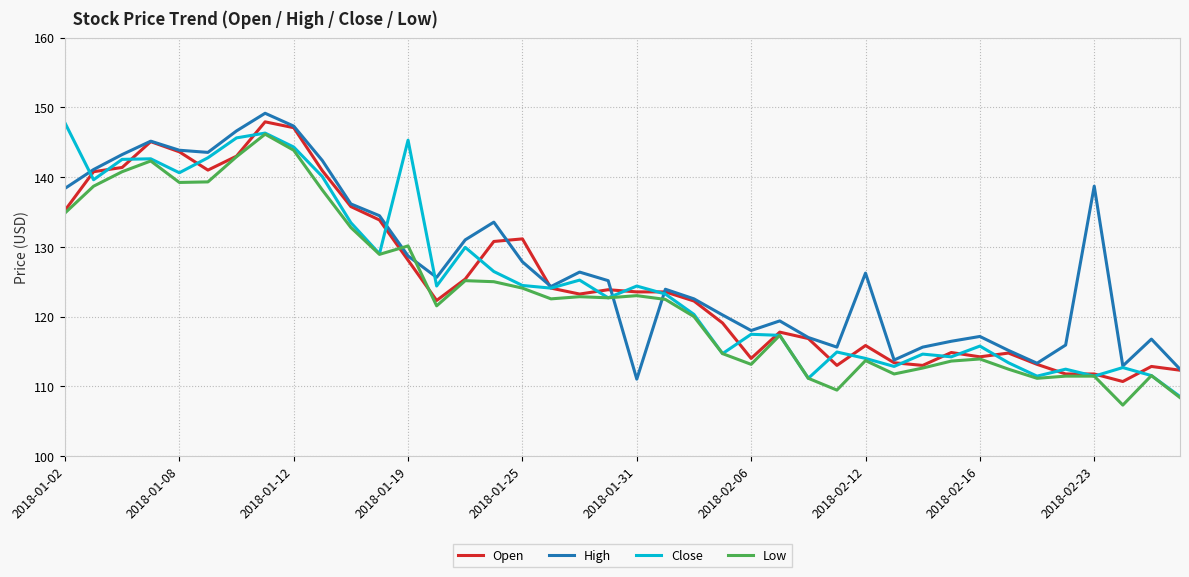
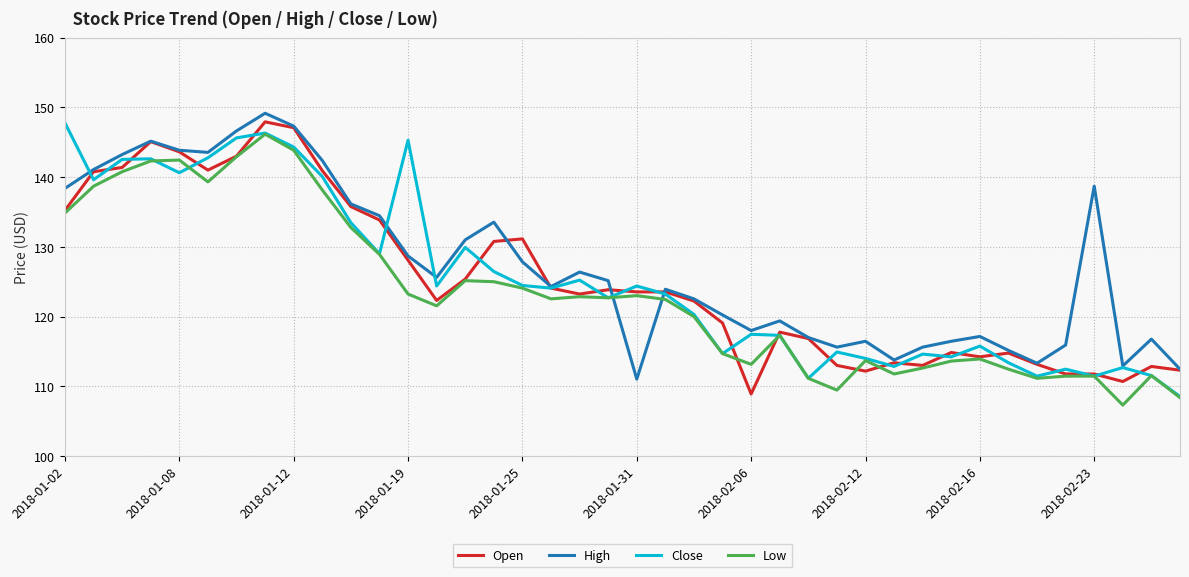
  {
    "Open": {
      "2018-01-02": 135,
      "2018-01-19": 128,
      "2018-01-25": 131,
      "2018-01-31": 124,
-     "2018-02-06": 114,
-     "2018-02-12": 116
+     "2018-02-06": 109,
+     "2018-02-12": 112
    },
    "High": {
      "2018-01-02": 138,
      "2018-01-19": 129,
      "2018-01-25": 128,
      "2018-01-31": 111,
      "2018-02-06": 118,
-     "2018-02-12": 126,
+     "2018-02-12": 116,
      "2018-02-16": 117,
      "2018-02-23": 139
    },
    "Close": {
      "2018-01-02": 148,
      "2018-01-08": 141,
      "2018-01-12": 144,
      "2018-01-19": 145,
      "2018-01-25": 124,
      "2018-01-31": 124,
      "2018-02-06": 117,
      "2018-02-16": 116
    },
    "Low": {
      "2018-01-02": 135,
-     "2018-01-08": 139,
+     "2018-01-08": 142,
      "2018-01-12": 144,
-     "2018-01-19": 130,
+     "2018-01-19": 123,
      "2018-01-25": 124,
      "2018-01-31": 123,
      "2018-02-06": 113
    }
  }
